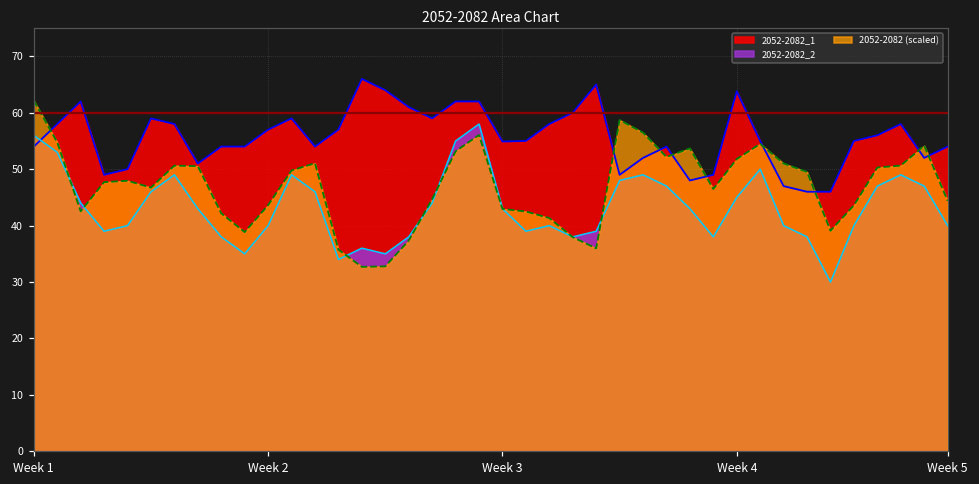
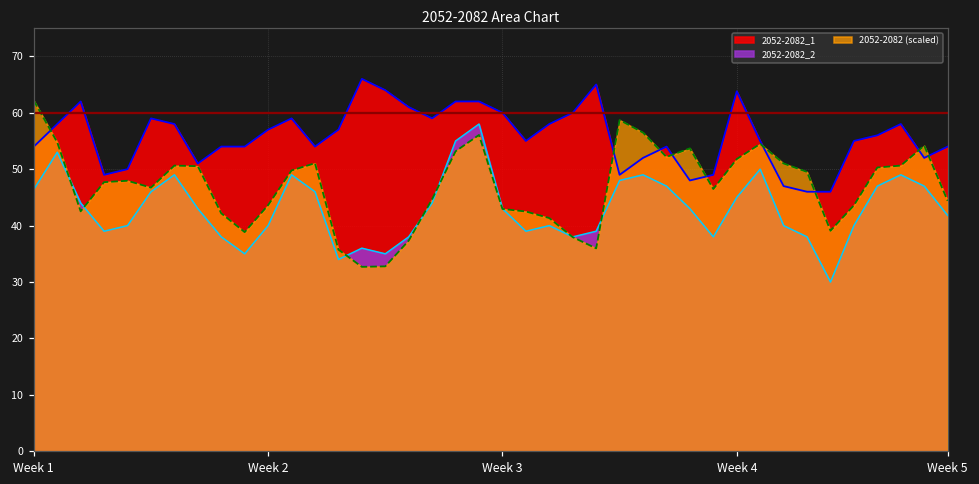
  {
    "2052-2082_1": {
      "Week 1": 54,
      "Week 2": 57,
-     "Week 3": 55,
+     "Week 3": 60,
      "Week 4": 64,
      "Week 5": 54
    },
    "2052-2082_2": {
-     "Week 1": 56,
+     "Week 1": 46,
      "Week 2": 40,
      "Week 4": 45,
-     "Week 5": 40
+     "Week 5": 42
    },
    "2052-2082 (scaled)": {
      "Week 1": 62,
      "Week 2": 44,
      "Week 4": 52,
      "Week 5": 44
    }
  }
